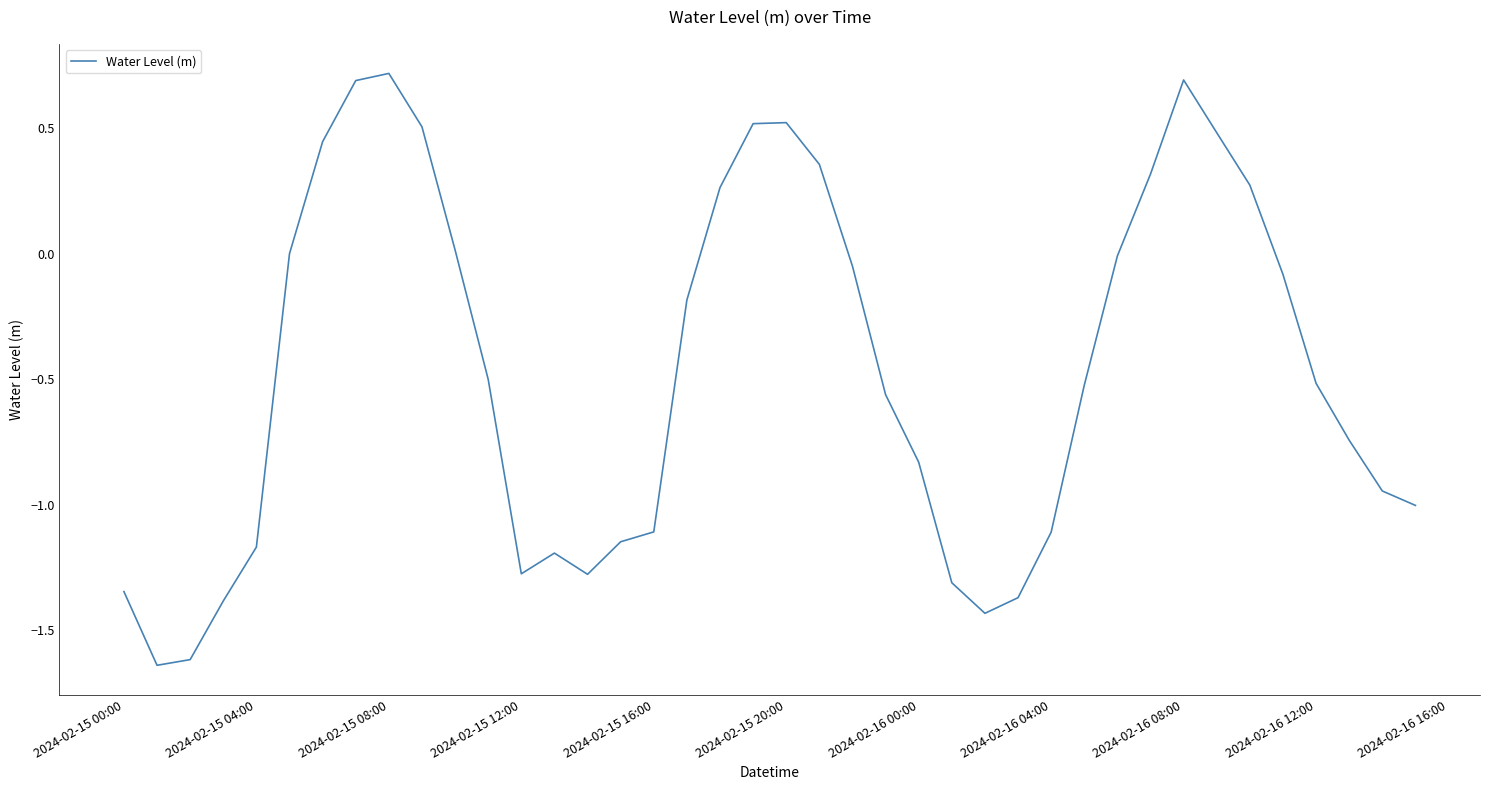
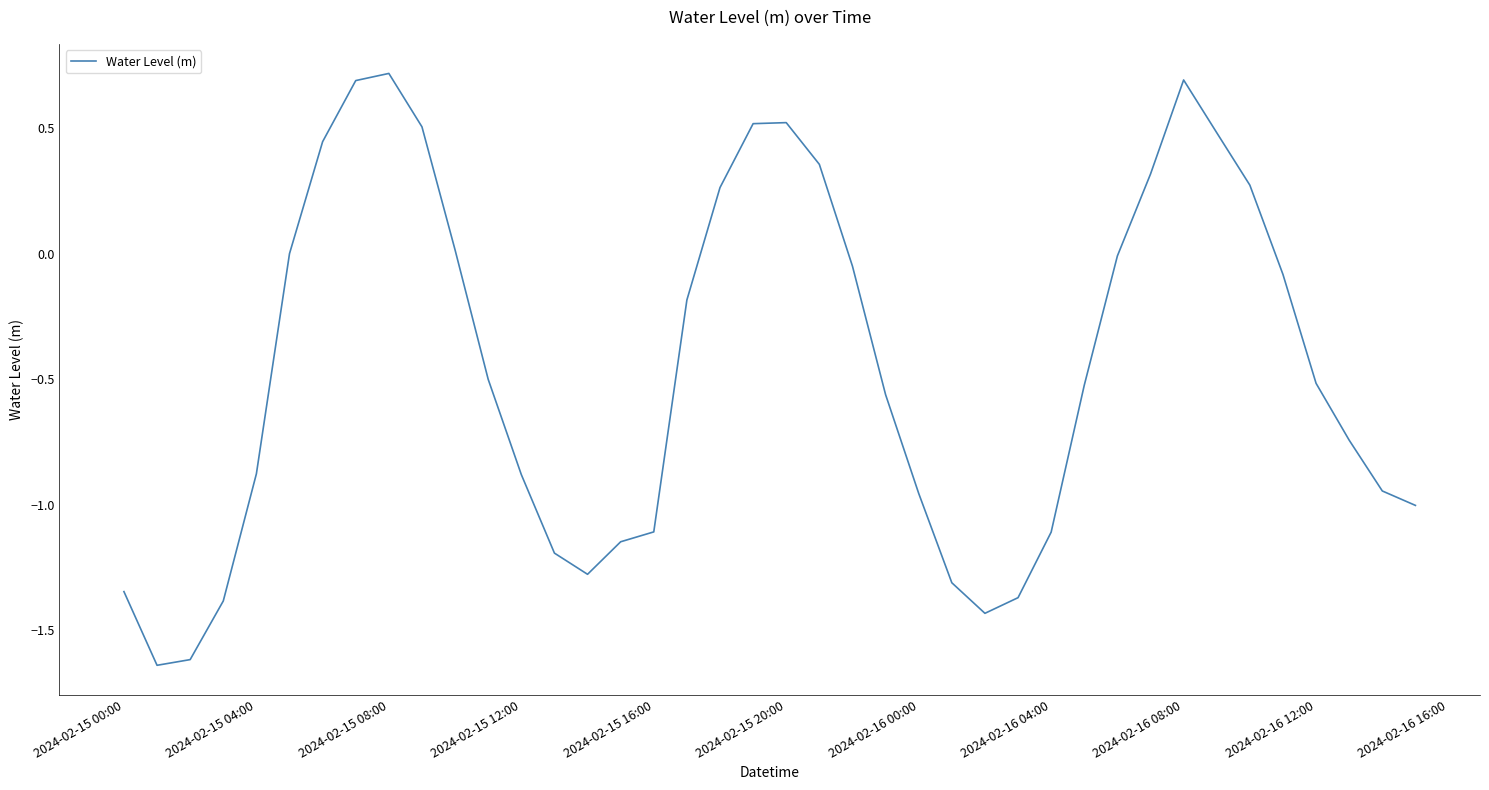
  {
    "2024-02-15 00:00": -1.35,
-   "2024-02-15 04:00": -1.17,
+   "2024-02-15 04:00": -0.88,
    "2024-02-15 08:00": 0.72,
-   "2024-02-15 12:00": -1.27,
+   "2024-02-15 12:00": -0.88,
    "2024-02-15 16:00": -1.11,
    "2024-02-15 20:00": 0.52,
-   "2024-02-16 00:00": -0.83,
+   "2024-02-16 00:00": -0.95,
    "2024-02-16 04:00": -1.11,
    "2024-02-16 08:00": 0.69,
    "2024-02-16 12:00": -0.52
  }
